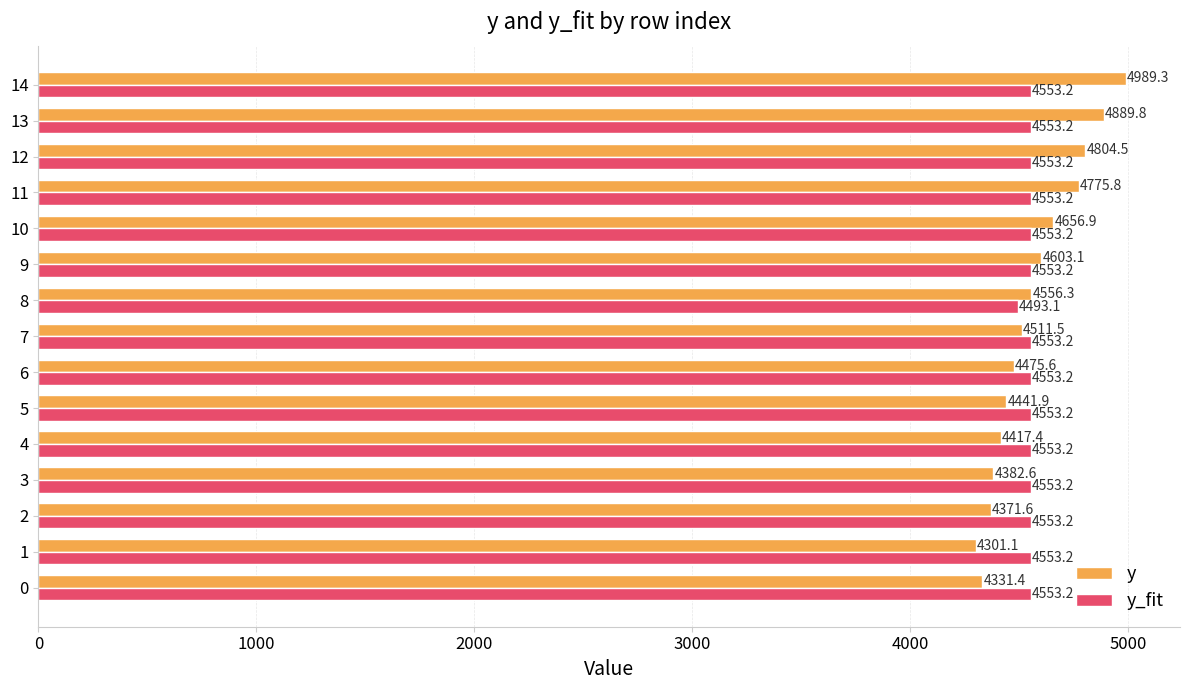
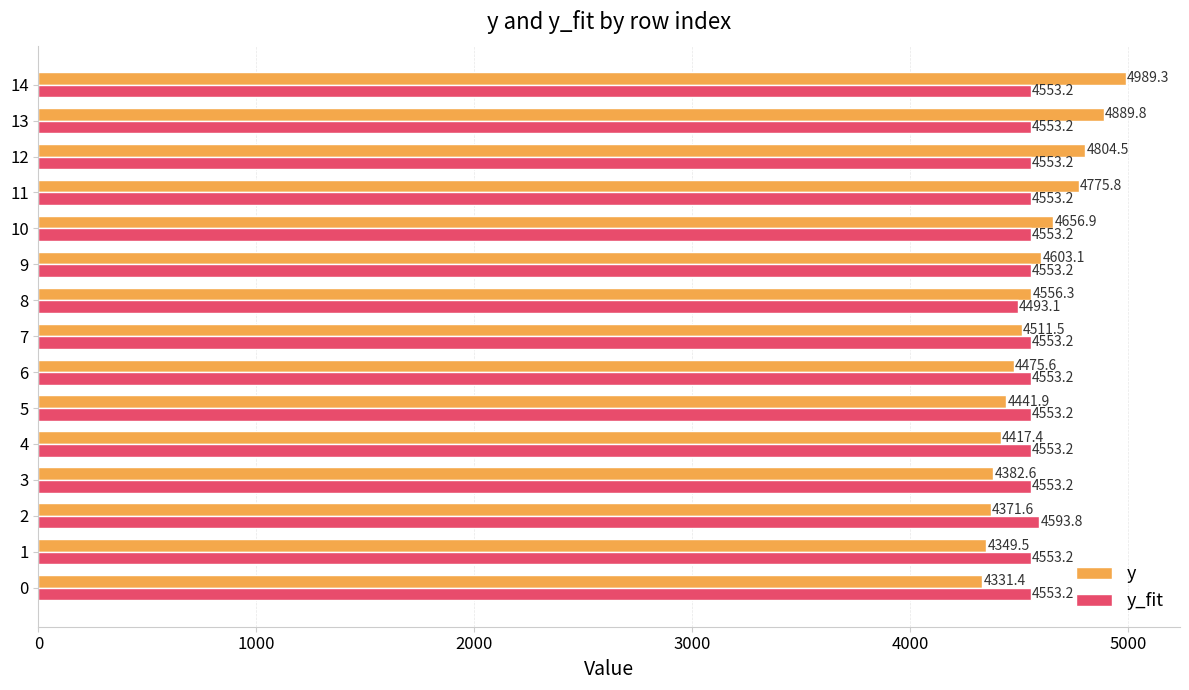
  {
    "y": {
      "14": 4989.3,
      "13": 4889.8,
      "12": 4804.5,
      "11": 4775.8,
      "10": 4656.9,
      "9": 4603.1,
      "8": 4556.3,
      "7": 4511.5,
      "6": 4475.6,
      "5": 4441.9,
      "4": 4417.4,
      "3": 4382.6,
      "2": 4371.6,
-     "1": 4301.1,
+     "1": 4349.5,
      "0": 4331.4
    },
    "y_fit": {
      "14": 4553.2,
      "13": 4553.2,
      "12": 4553.2,
      "11": 4553.2,
      "10": 4553.2,
      "9": 4553.2,
      "8": 4493.1,
      "7": 4553.2,
      "6": 4553.2,
      "5": 4553.2,
      "4": 4553.2,
      "3": 4553.2,
-     "2": 4553.2,
+     "2": 4593.8,
      "1": 4553.2,
      "0": 4553.2
    }
  }
